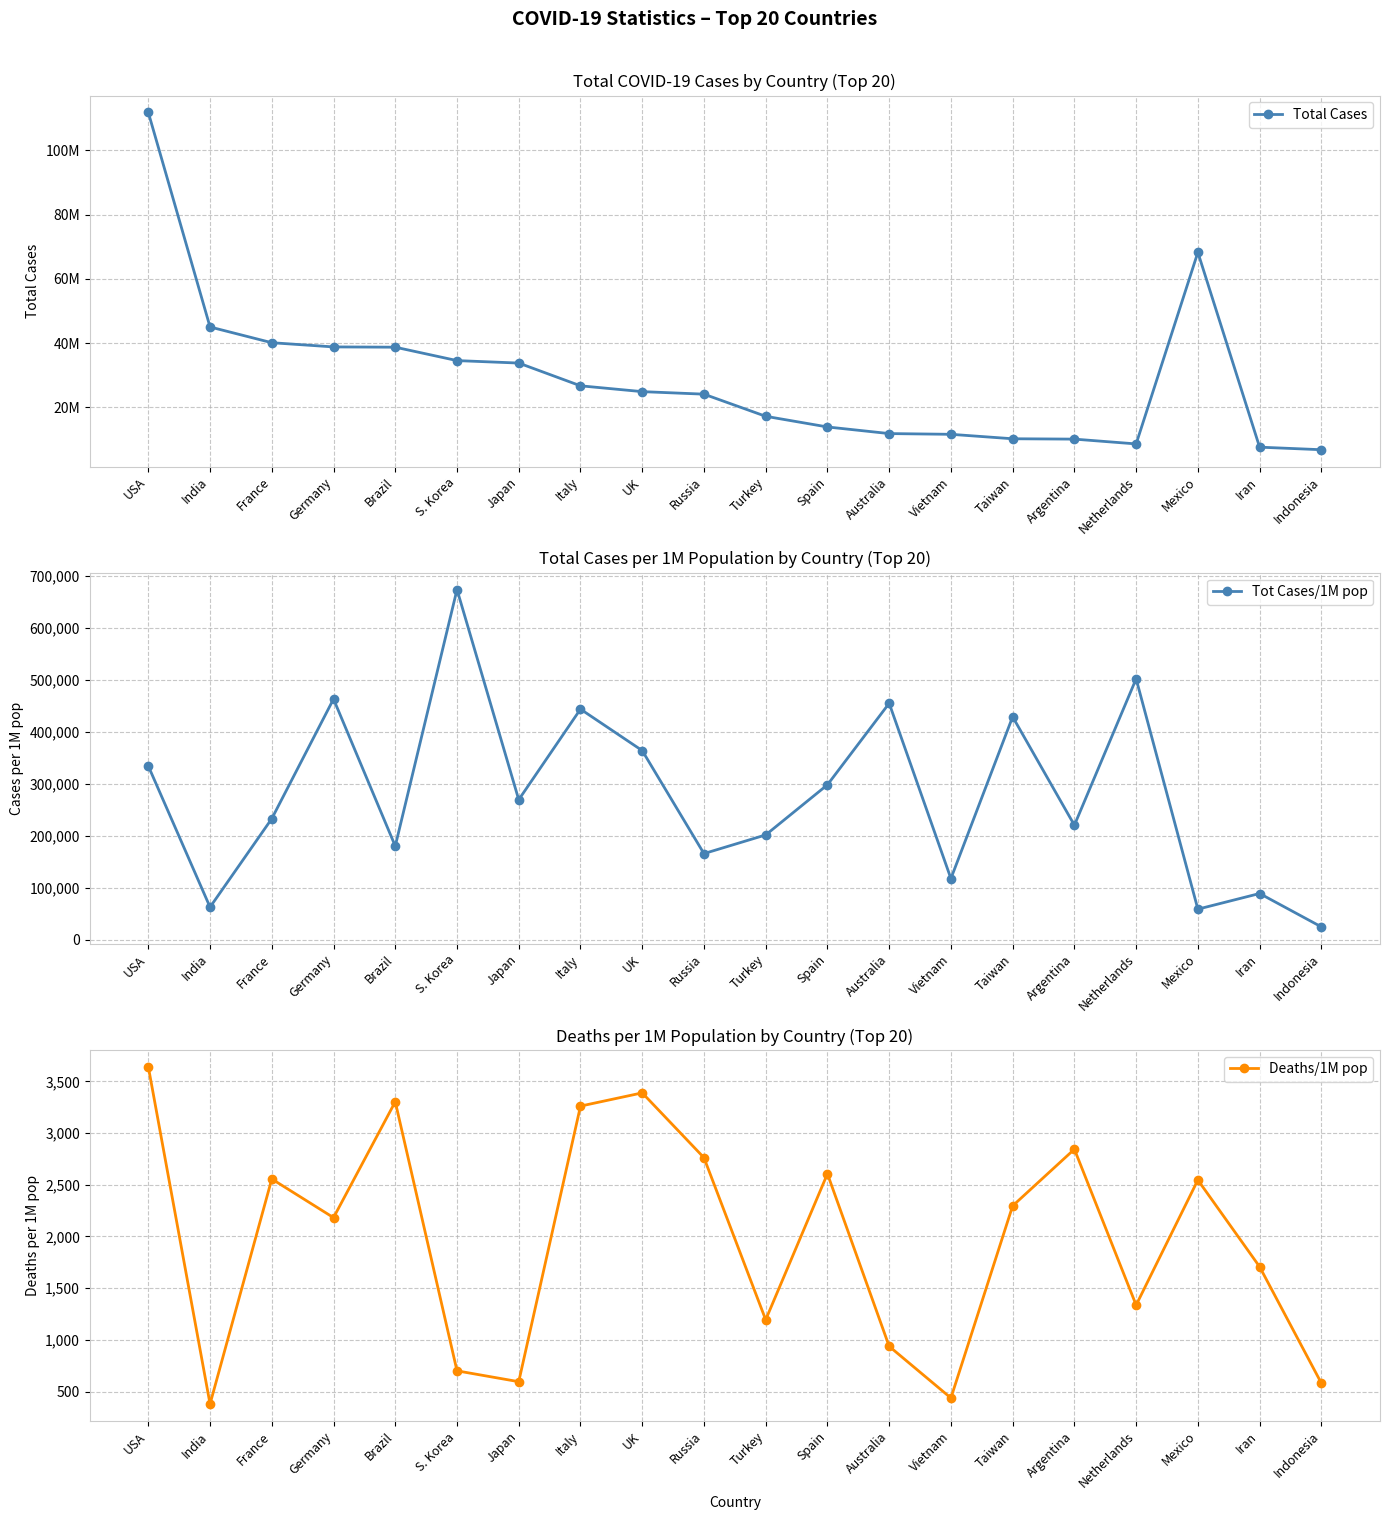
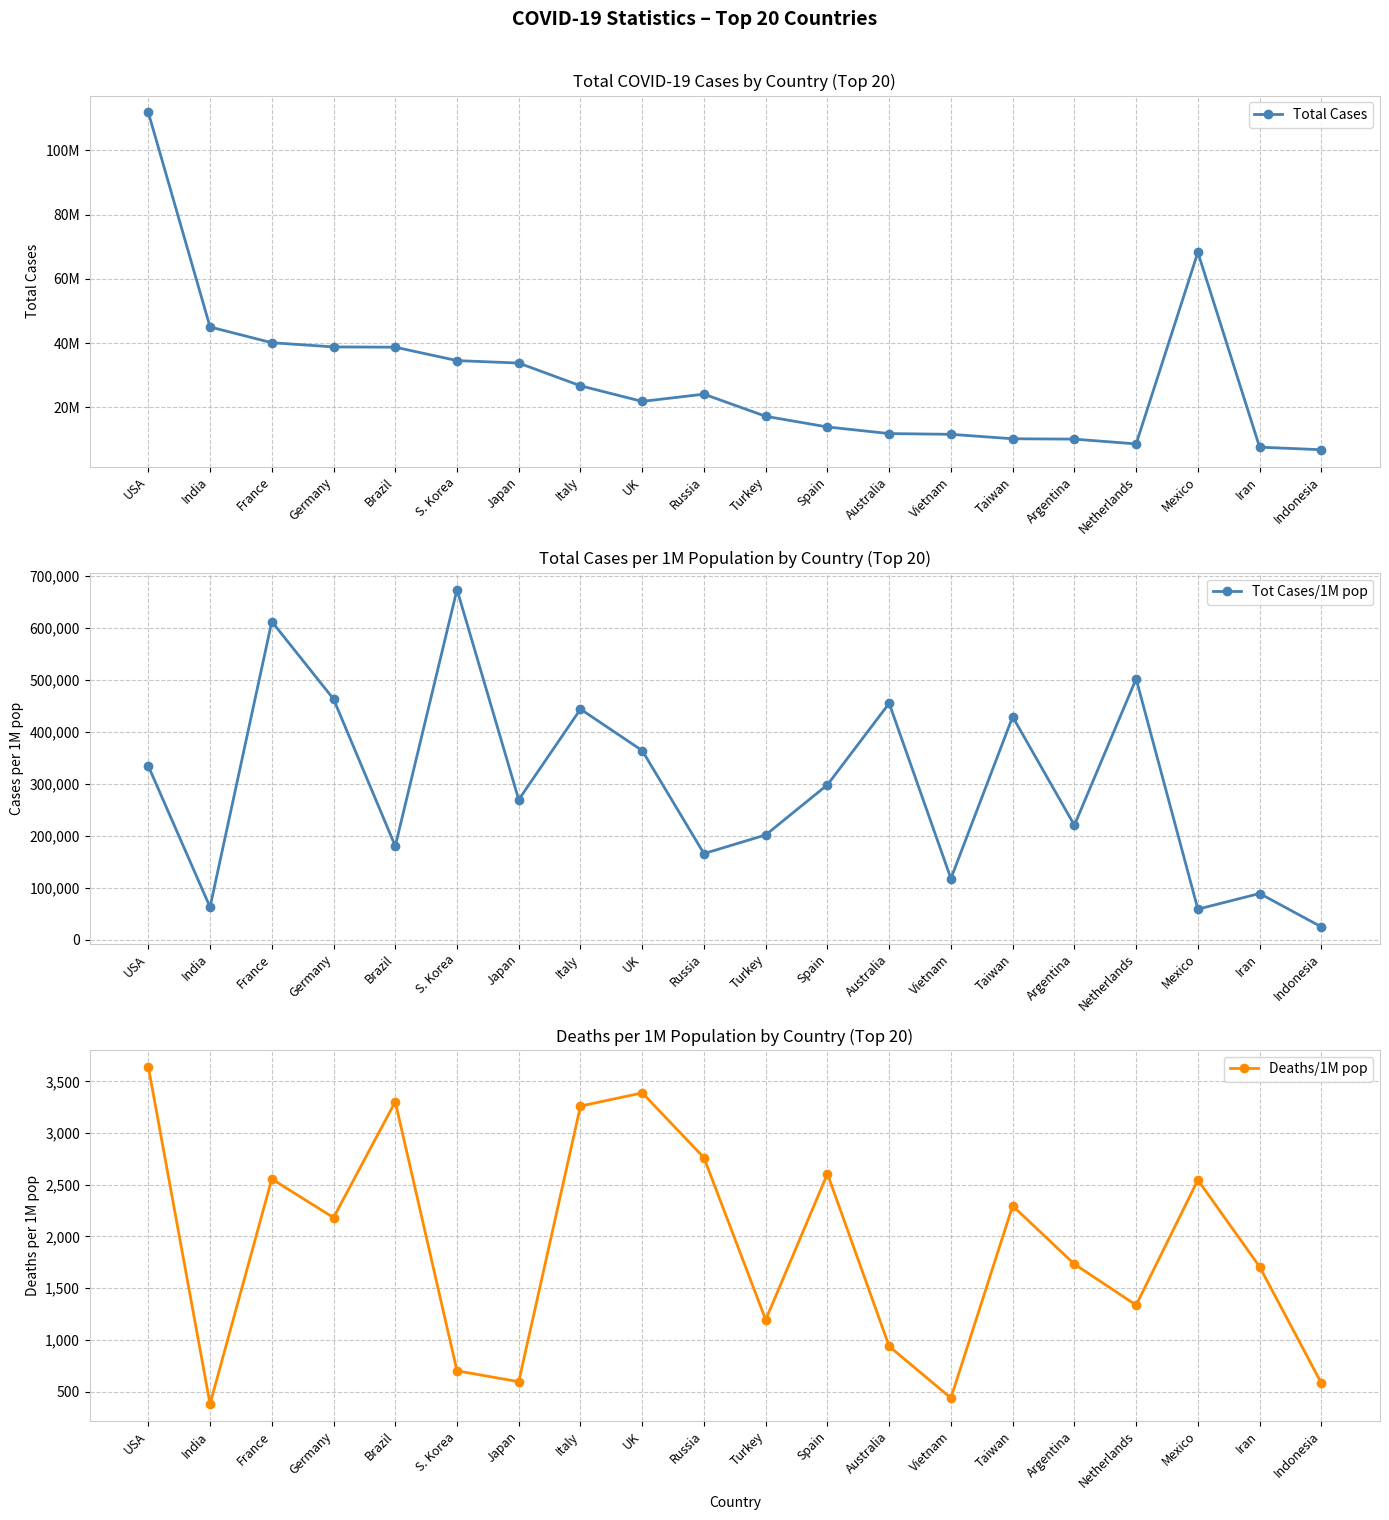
  {
    "Total COVID-19 Cases by Country (Top 20)": {
      "USA": "112000000",
      "India": "45000000",
      "France": "40000000",
      "Germany": "39000000",
      "Brazil": "39000000",
      "S. Korea": "35000000",
      "Japan": "34000000",
      "Italy": "27000000",
-     "UK": "25000000",
+     "UK": "22000000",
      "Russia": "24000000",
      "Turkey": "17000000",
      "Spain": "14000000",
      "Australia": "12000000",
      "Vietnam": "12000000",
      "Taiwan": "10000000",
      "Argentina": "10000000",
      "Netherlands": "9000000",
      "Mexico": "68000000",
      "Iran": "8000000",
      "Indonesia": "7000000"
    },
    "Total Cases per 1M Population by Country (Top 20)": {
      "USA": "330,000",
      "India": "60,000",
-     "France": "230,000",
+     "France": "610,000",
      "Germany": "460,000",
      "Brazil": "180,000",
      "S. Korea": "670,000",
      "Japan": "270,000",
      "Italy": "440,000",
      "UK": "360,000",
      "Russia": "170,000",
      "Turkey": "200,000",
      "Spain": "300,000",
      "Australia": "450,000",
      "Vietnam": "120,000",
      "Taiwan": "430,000",
      "Argentina": "220,000",
      "Netherlands": "500,000",
      "Mexico": "60,000",
      "Iran": "90,000",
      "Indonesia": "20,000"
    },
    "Deaths per 1M Population by Country (Top 20)": {
      "USA": "3,640",
      "India": "380",
      "France": "2,560",
      "Germany": "2,180",
      "Brazil": "3,300",
      "S. Korea": "700",
      "Japan": "600",
      "Italy": "3,260",
      "UK": "3,390",
      "Russia": "2,760",
      "Turkey": "1,190",
      "Spain": "2,610",
      "Australia": "940",
      "Vietnam": "440",
      "Taiwan": "2,300",
-     "Argentina": "2,840",
+     "Argentina": "1,730",
      "Netherlands": "1,340",
      "Mexico": "2,550",
      "Iran": "1,710",
      "Indonesia": "580"
    }
  }
